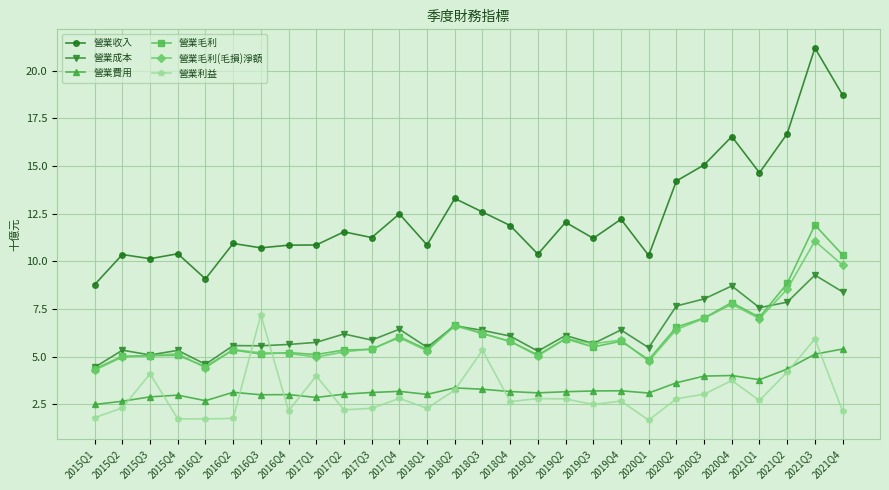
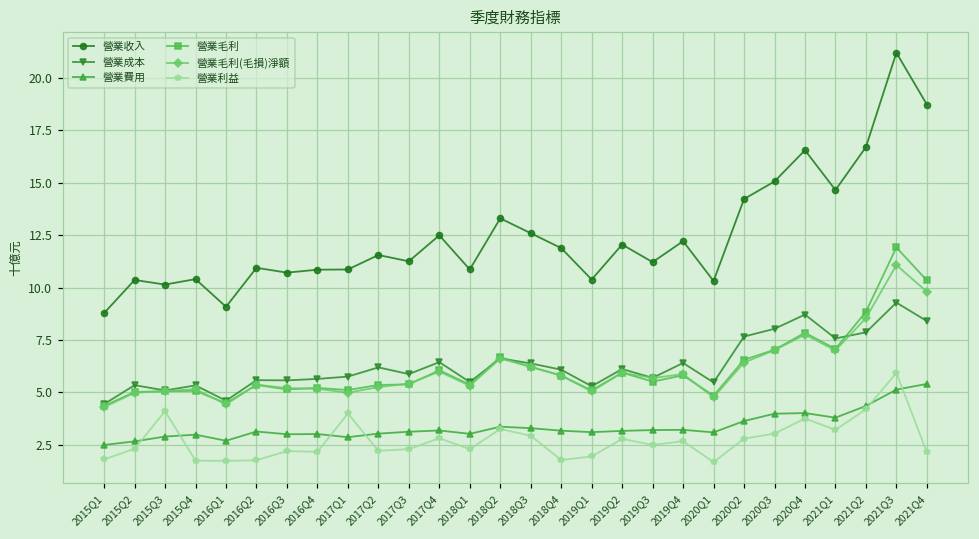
  {
    "營業利益": {
      "2015Q1": 1.8,
      "2015Q2": 2.3,
      "2015Q3": 4.1,
      "2015Q4": 1.7,
      "2016Q1": 1.7,
      "2016Q2": 1.8,
-     "2016Q3": 7.2,
+     "2016Q3": 2.2,
      "2016Q4": 2.2,
      "2017Q1": 4.0,
      "2017Q2": 2.2,
      "2017Q3": 2.3,
      "2017Q4": 2.8,
      "2018Q1": 2.3,
-     "2018Q3": 5.3,
-     "2018Q4": 2.6,
-     "2019Q1": 2.8,
+     "2018Q3": 2.9,
+     "2018Q4": 1.8,
+     "2019Q1": 1.9,
      "2019Q2": 2.8,
      "2019Q3": 2.5,
      "2019Q4": 2.7,
      "2020Q1": 1.7,
      "2020Q2": 2.8,
      "2020Q3": 3.0,
      "2020Q4": 3.8,
-     "2021Q1": 2.7,
+     "2021Q1": 3.2,
      "2021Q2": 4.2,
      "2021Q3": 5.9,
      "2021Q4": 2.1
    }
  }
